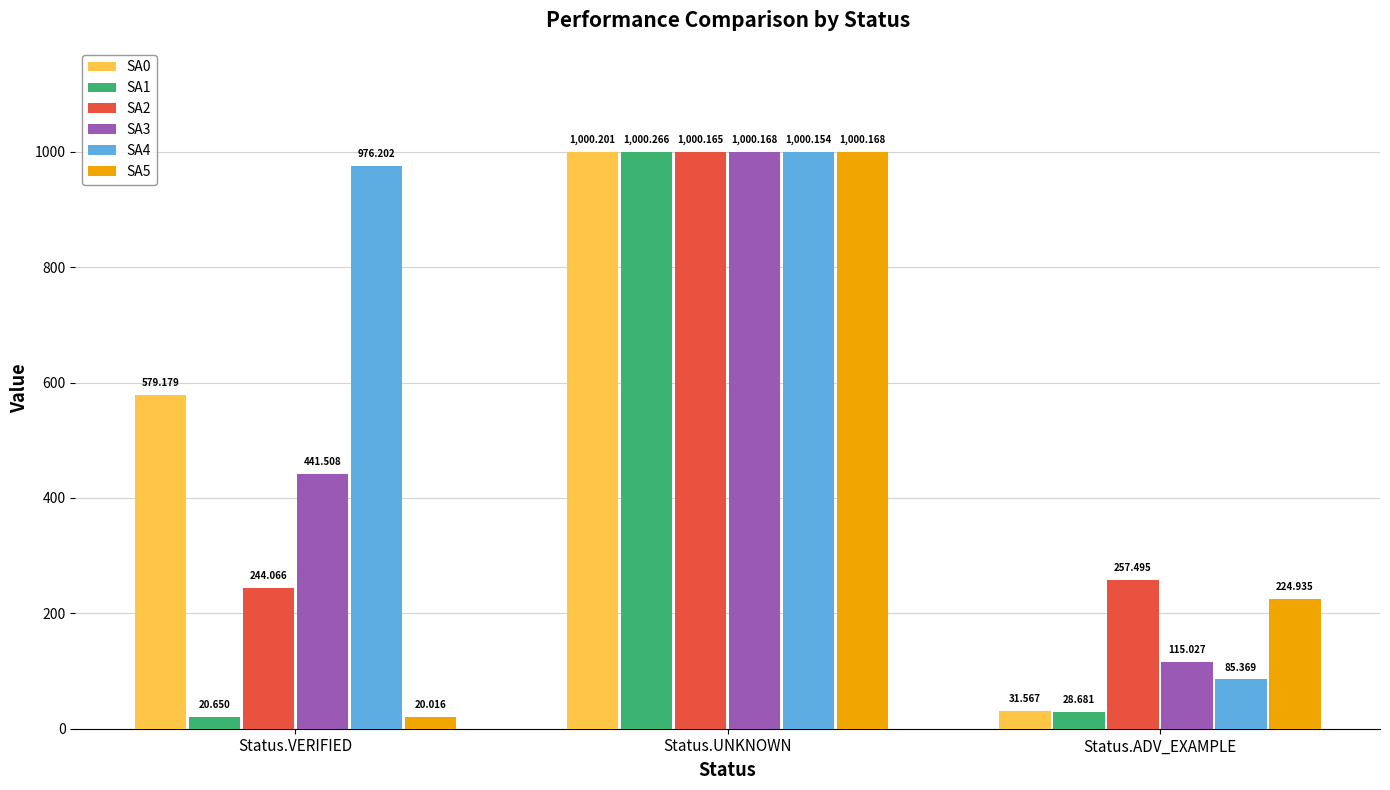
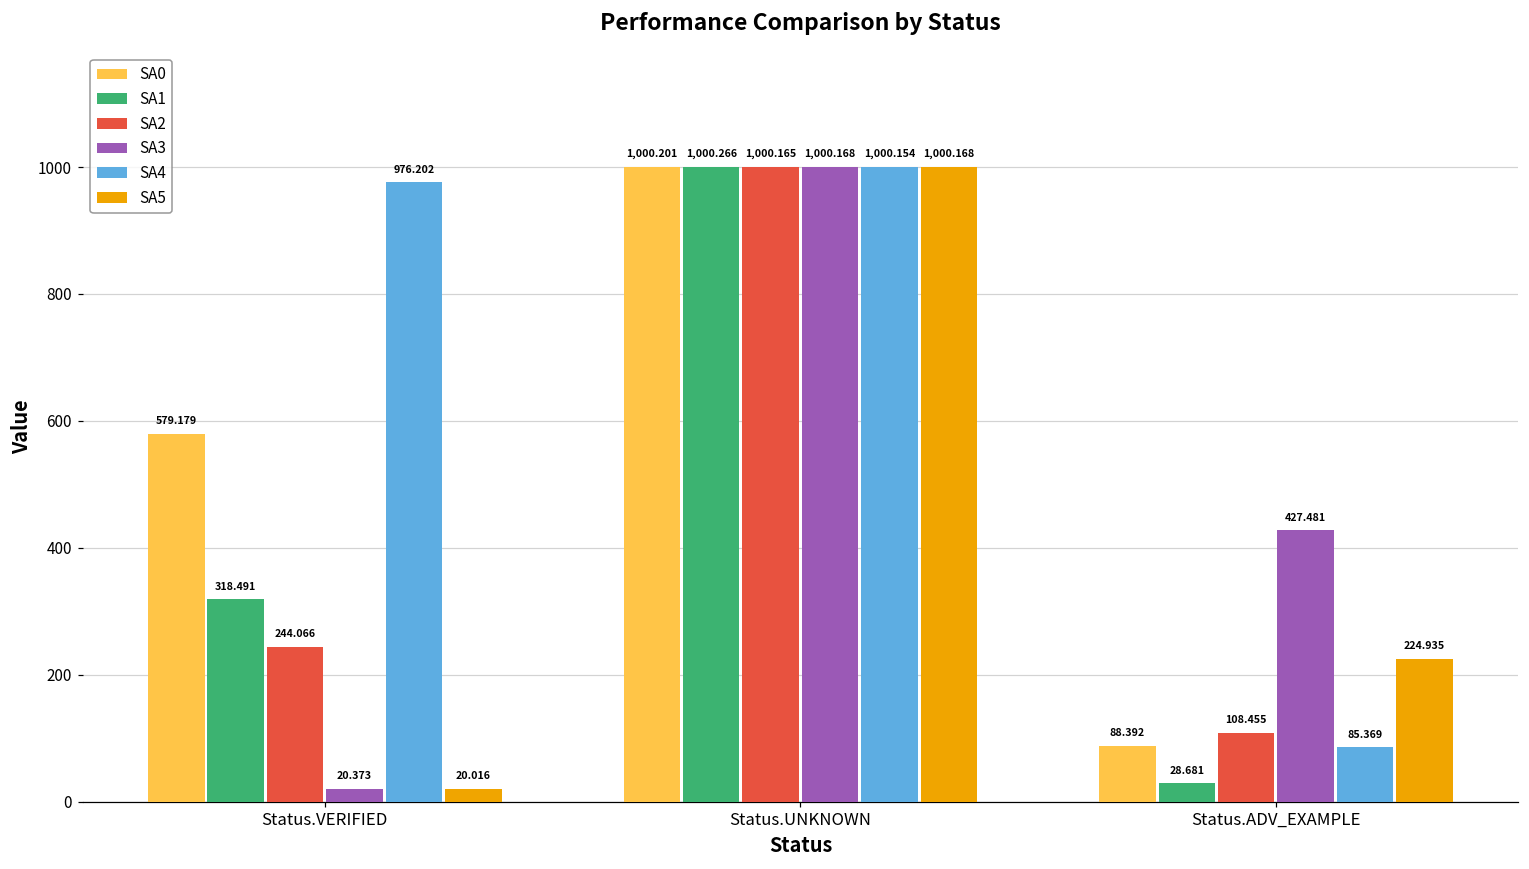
  {
    "SA0": {
      "Status.VERIFIED": "579.179",
      "Status.UNKNOWN": "1,000.201",
-     "Status.ADV_EXAMPLE": "31.567"
+     "Status.ADV_EXAMPLE": "88.392"
    },
    "SA1": {
-     "Status.VERIFIED": "20.650",
+     "Status.VERIFIED": "318.491",
      "Status.UNKNOWN": "1,000.266",
      "Status.ADV_EXAMPLE": "28.681"
    },
    "SA2": {
      "Status.VERIFIED": "244.066",
      "Status.UNKNOWN": "1,000.165",
-     "Status.ADV_EXAMPLE": "257.495"
+     "Status.ADV_EXAMPLE": "108.455"
    },
    "SA3": {
-     "Status.VERIFIED": "441.508",
+     "Status.VERIFIED": "20.373",
      "Status.UNKNOWN": "1,000.168",
-     "Status.ADV_EXAMPLE": "115.027"
+     "Status.ADV_EXAMPLE": "427.481"
    },
    "SA4": {
      "Status.VERIFIED": "976.202",
      "Status.UNKNOWN": "1,000.154",
      "Status.ADV_EXAMPLE": "85.369"
    },
    "SA5": {
      "Status.VERIFIED": "20.016",
      "Status.UNKNOWN": "1,000.168",
      "Status.ADV_EXAMPLE": "224.935"
    }
  }
